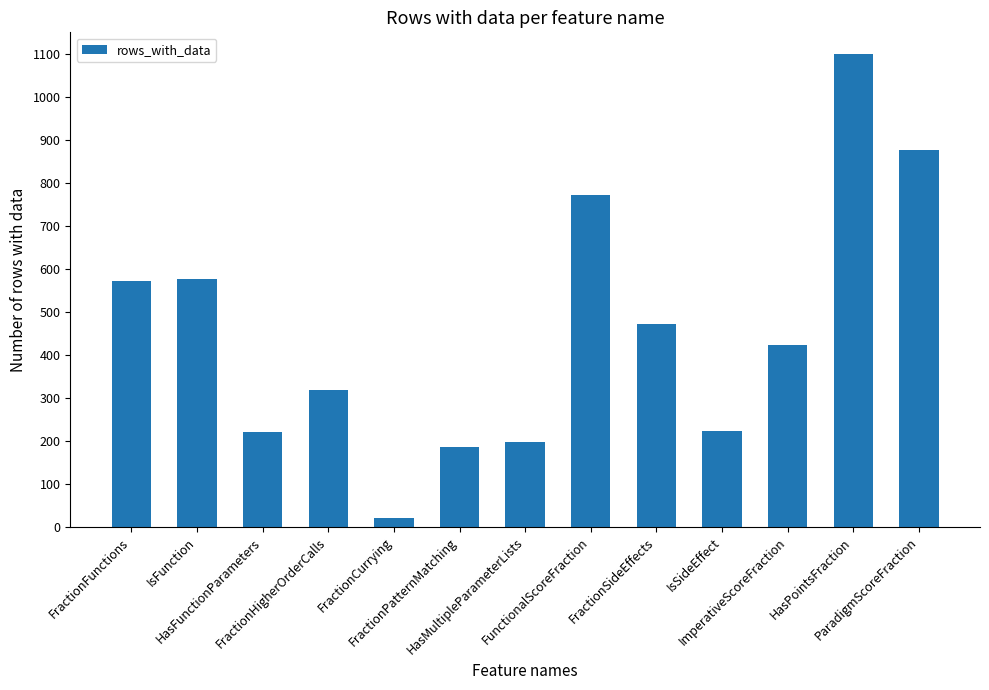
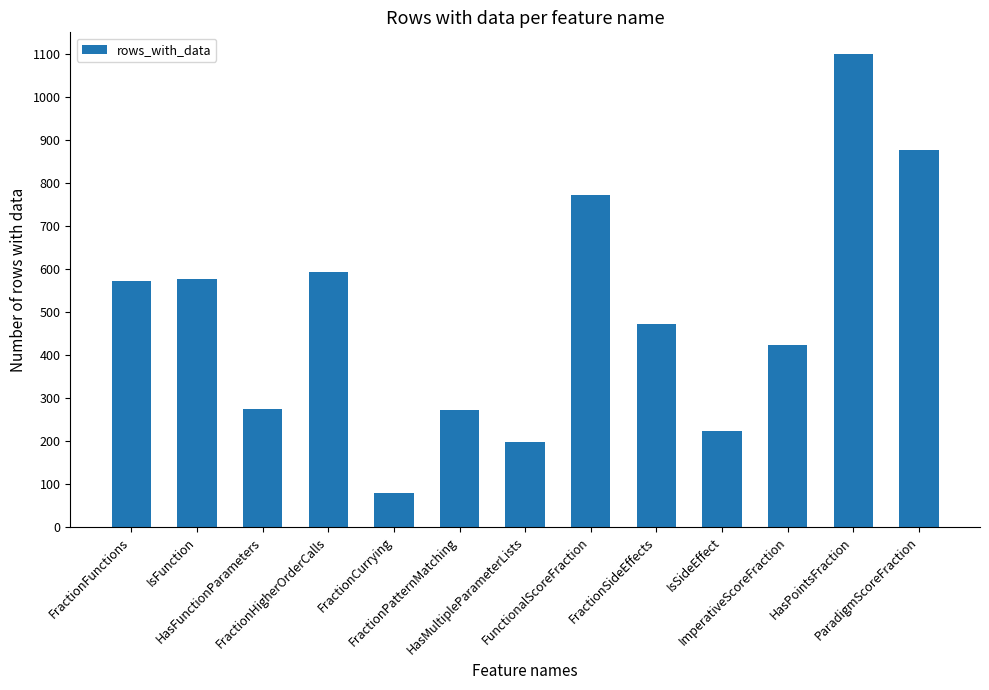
  {
    "FractionFunctions": 570,
    "IsFunction": 580,
-   "HasFunctionParameters": 220,
-   "FractionHigherOrderCalls": 320,
-   "FractionCurrying": 20,
-   "FractionPatternMatching": 190,
+   "HasFunctionParameters": 280,
+   "FractionHigherOrderCalls": 590,
+   "FractionCurrying": 80,
+   "FractionPatternMatching": 270,
    "HasMultipleParameterLists": 200,
    "FunctionalScoreFraction": 770,
    "FractionSideEffects": 470,
    "IsSideEffect": 220,
    "ImperativeScoreFraction": 420,
    "HasPointsFraction": 1100,
    "ParadigmScoreFraction": 880
  }
